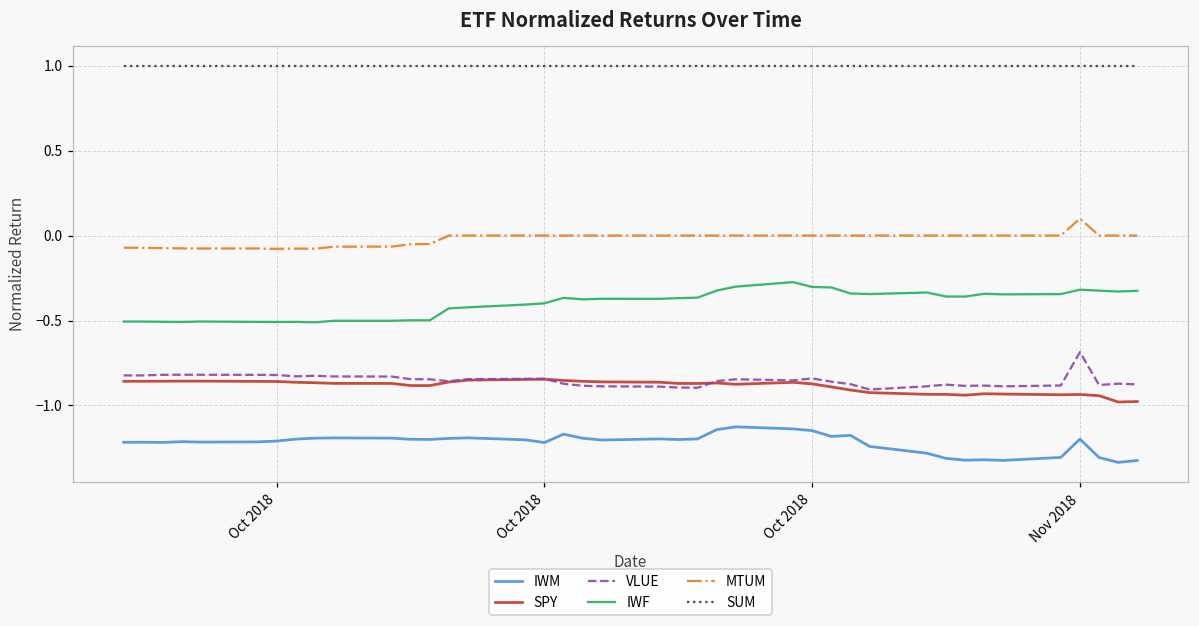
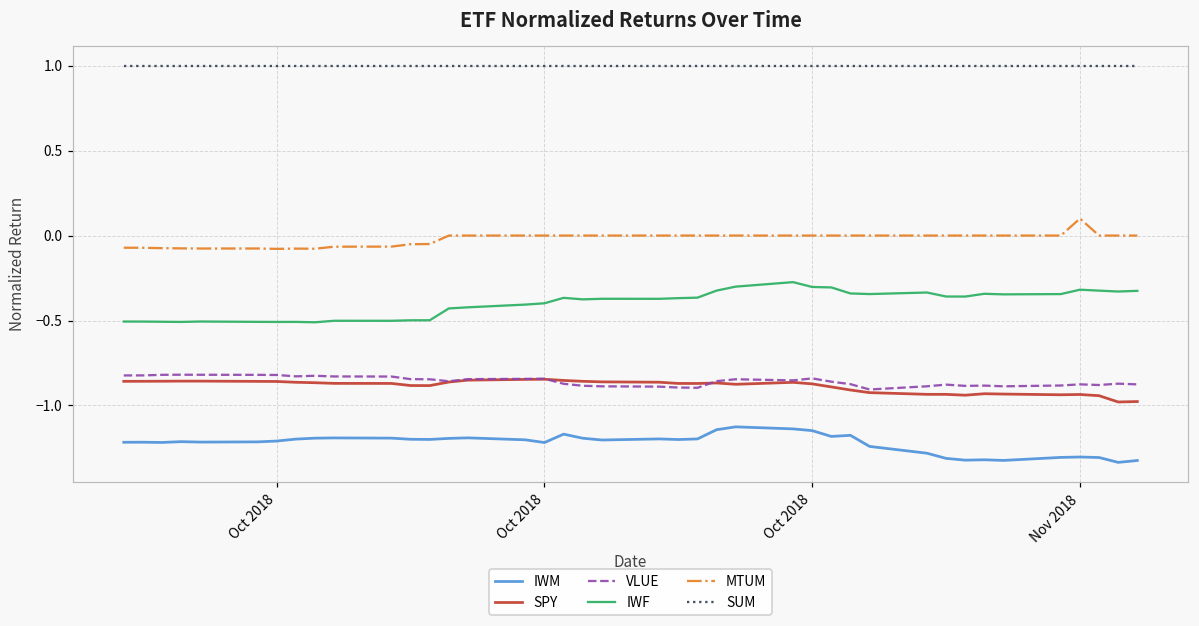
  {
    "IWM": {
-     "Nov 2018": -1.20
+     "Nov 2018": -1.30
    },
    "SPY": {
      "Nov 2018": -0.94
    },
    "VLUE": {
-     "Nov 2018": -0.69
+     "Nov 2018": -0.88
    },
    "IWF": {
      "Nov 2018": -0.32
    },
    "MTUM": {
      "Nov 2018": 0.10
    },
    "SUM": {
      "Nov 2018": 1.00
    }
  }
